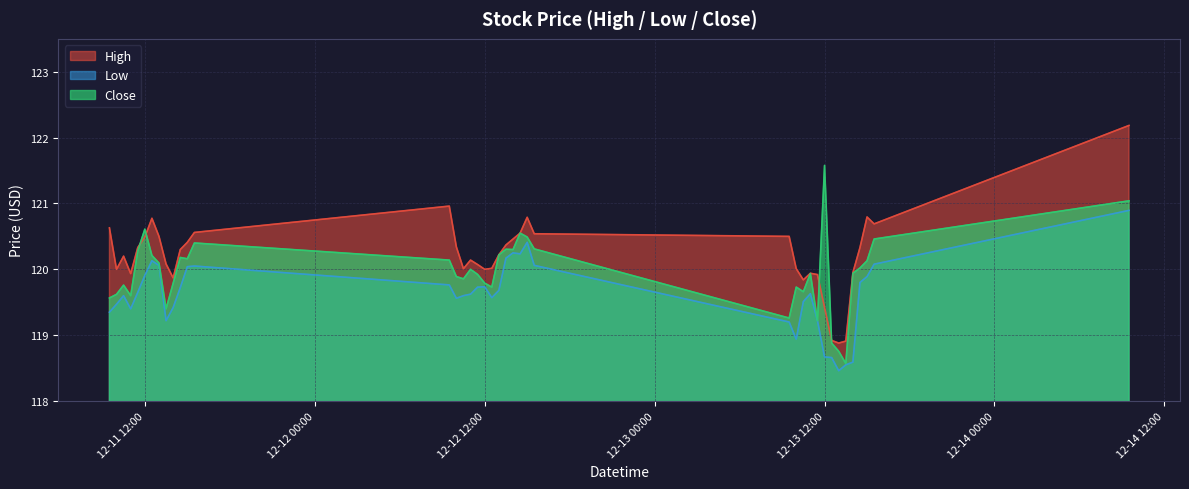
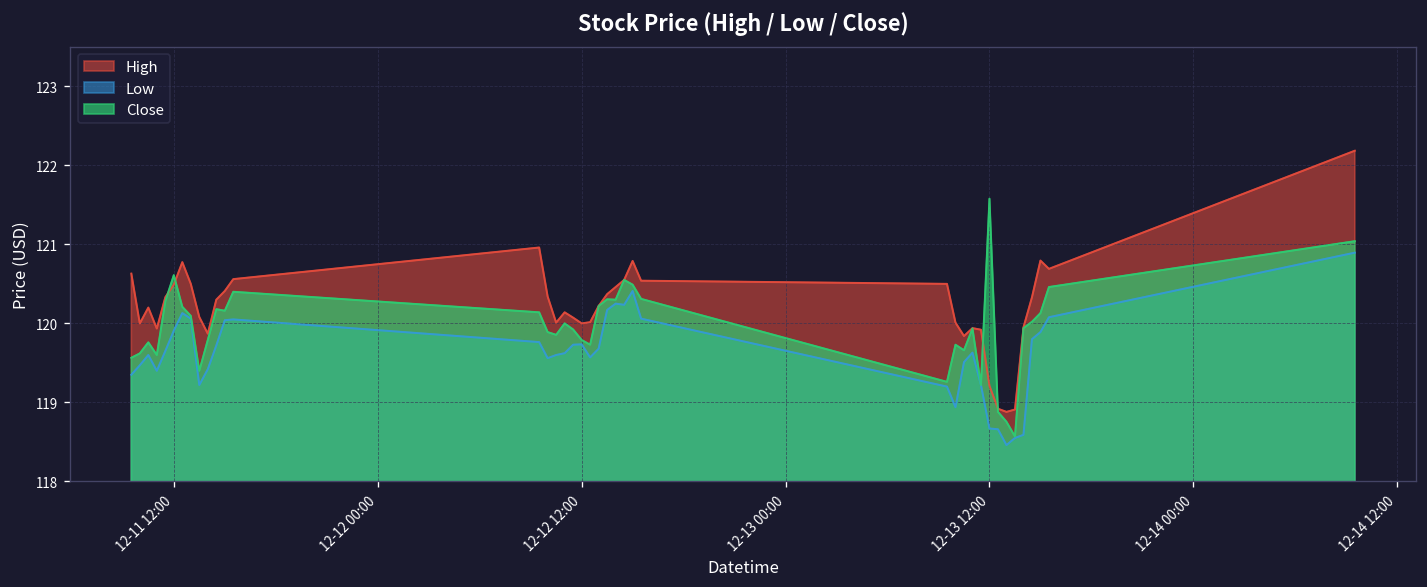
  {
    "High": {
      "12-11 12:00": 120.5,
      "12-12 12:00": 120.0,
-     "12-13 12:00": 119.4
+     "12-13 12:00": 119.2
    },
    "Low": {
      "12-11 12:00": 119.9,
      "12-12 12:00": 119.7,
      "12-13 12:00": 118.7
    },
    "Close": {
      "12-11 12:00": 120.6,
      "12-12 12:00": 119.8,
      "12-13 12:00": 121.6
    }
  }
